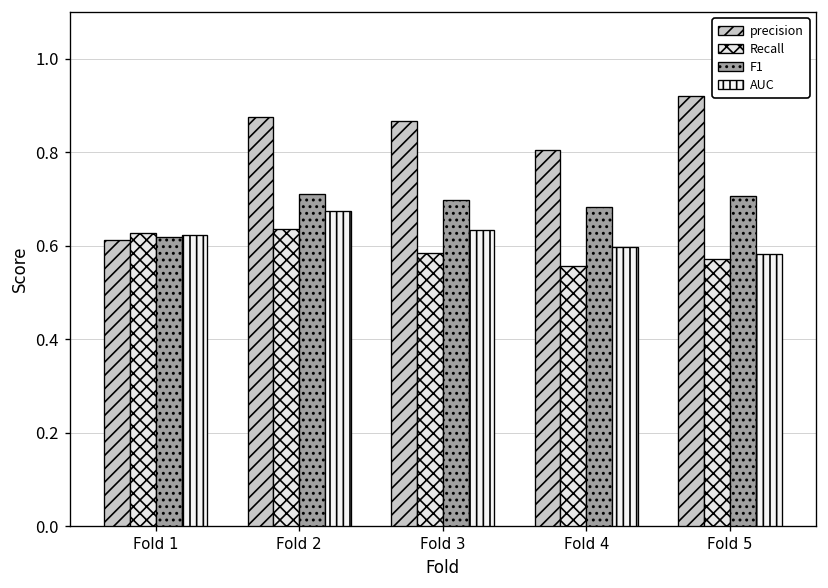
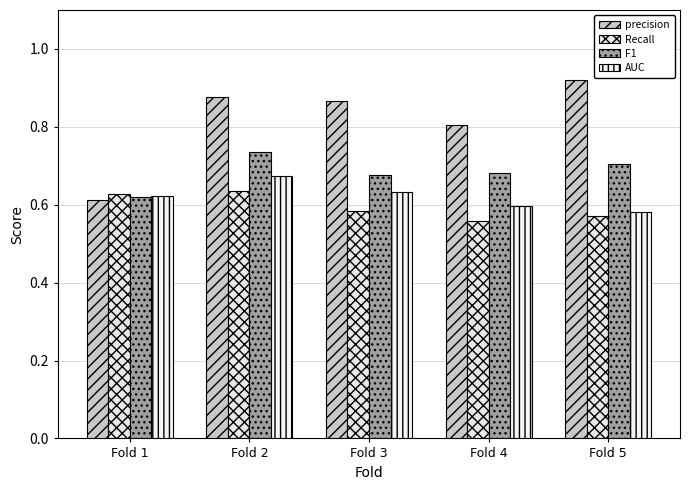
  {
    "F1": {
      "Fold 1": 0.62,
-     "Fold 2": 0.71,
-     "Fold 3": 0.70,
+     "Fold 2": 0.74,
+     "Fold 3": 0.68,
      "Fold 4": 0.68,
      "Fold 5": 0.71
    }
  }
